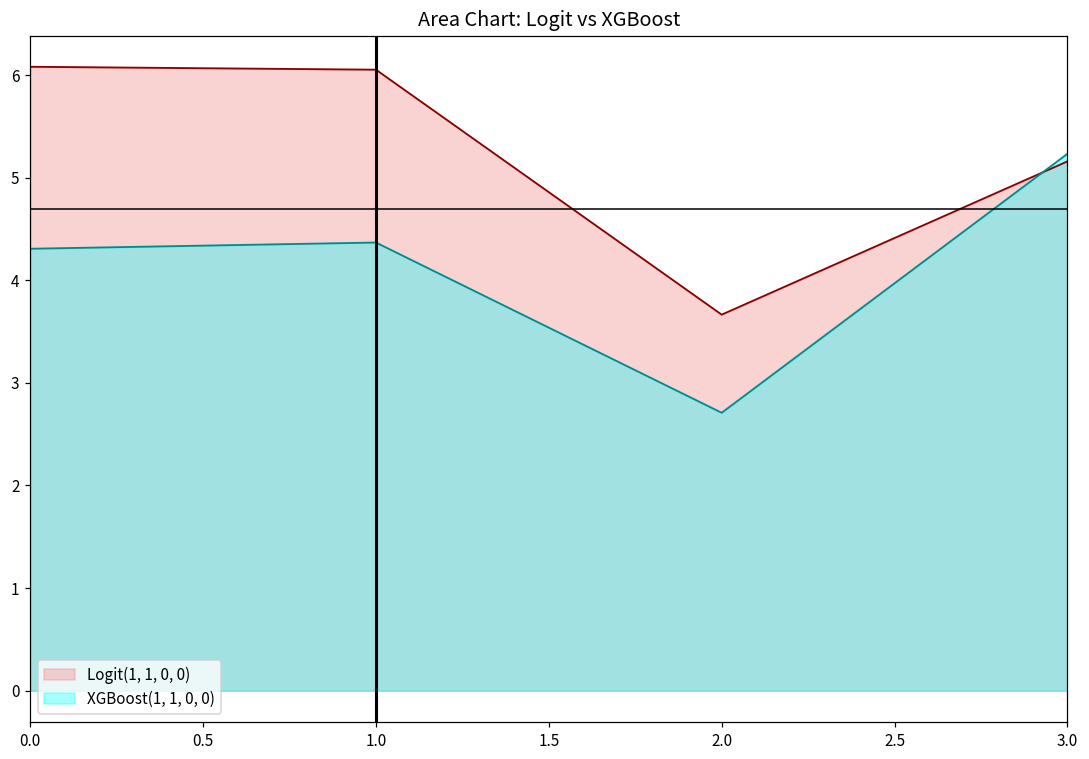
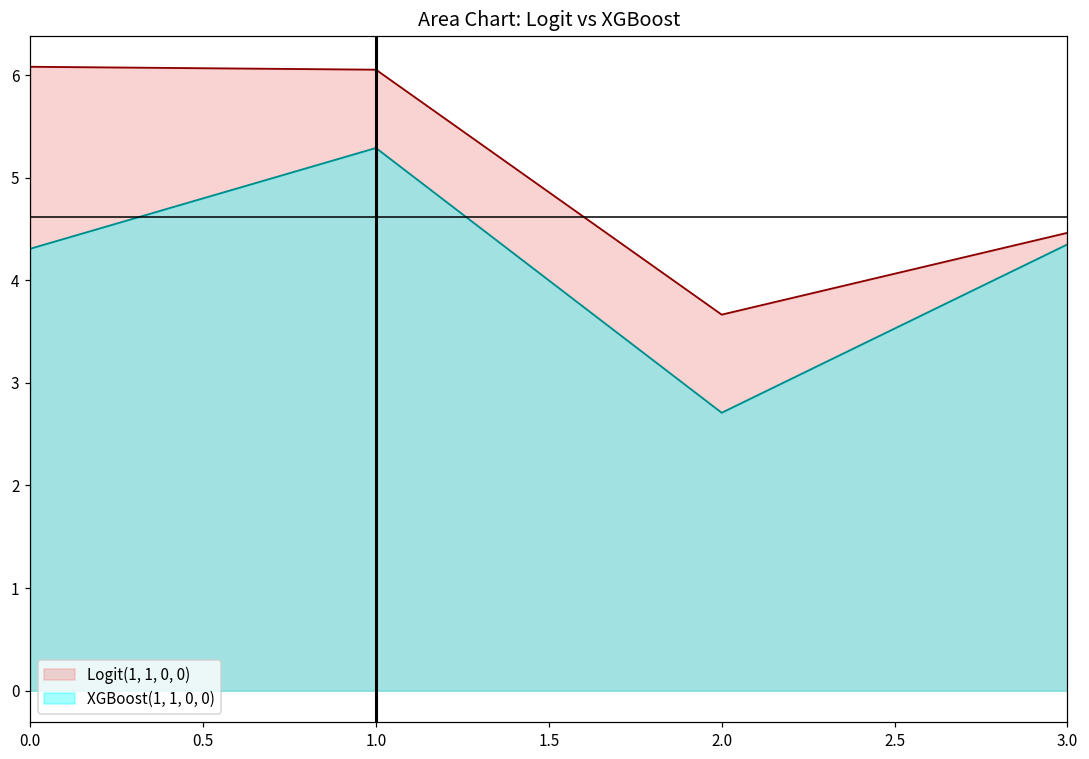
  {
    "Logit(1, 1, 0, 0)": {
      "0.0": 6.1,
      "1.0": 6.1,
      "2.0": 3.7,
-     "3.0": 5.2
+     "3.0": 4.5
    },
    "XGBoost(1, 1, 0, 0)": {
      "0.0": 4.3,
-     "1.0": 4.4,
+     "1.0": 5.3,
      "2.0": 2.7,
-     "3.0": 5.2
+     "3.0": 4.3
    }
  }
